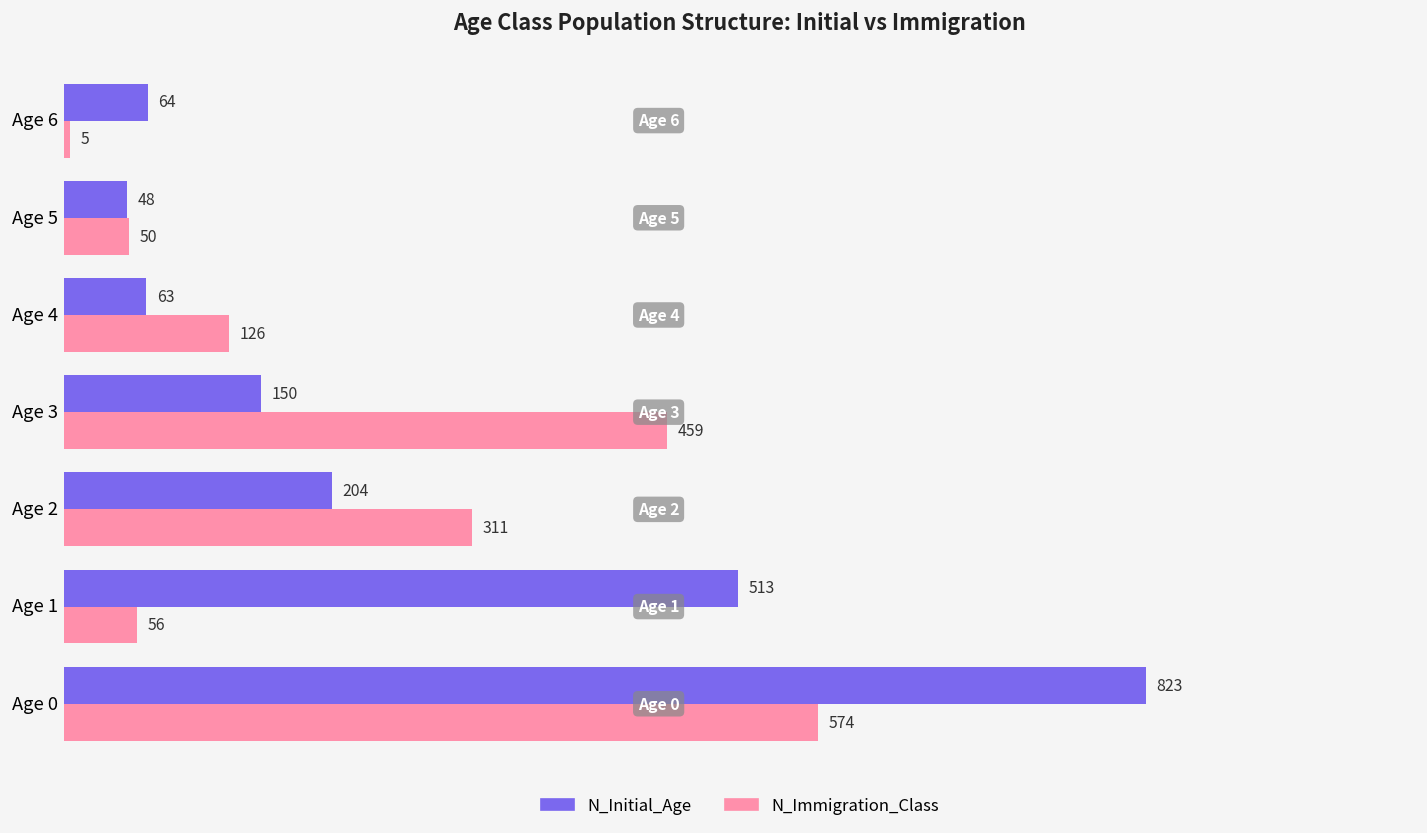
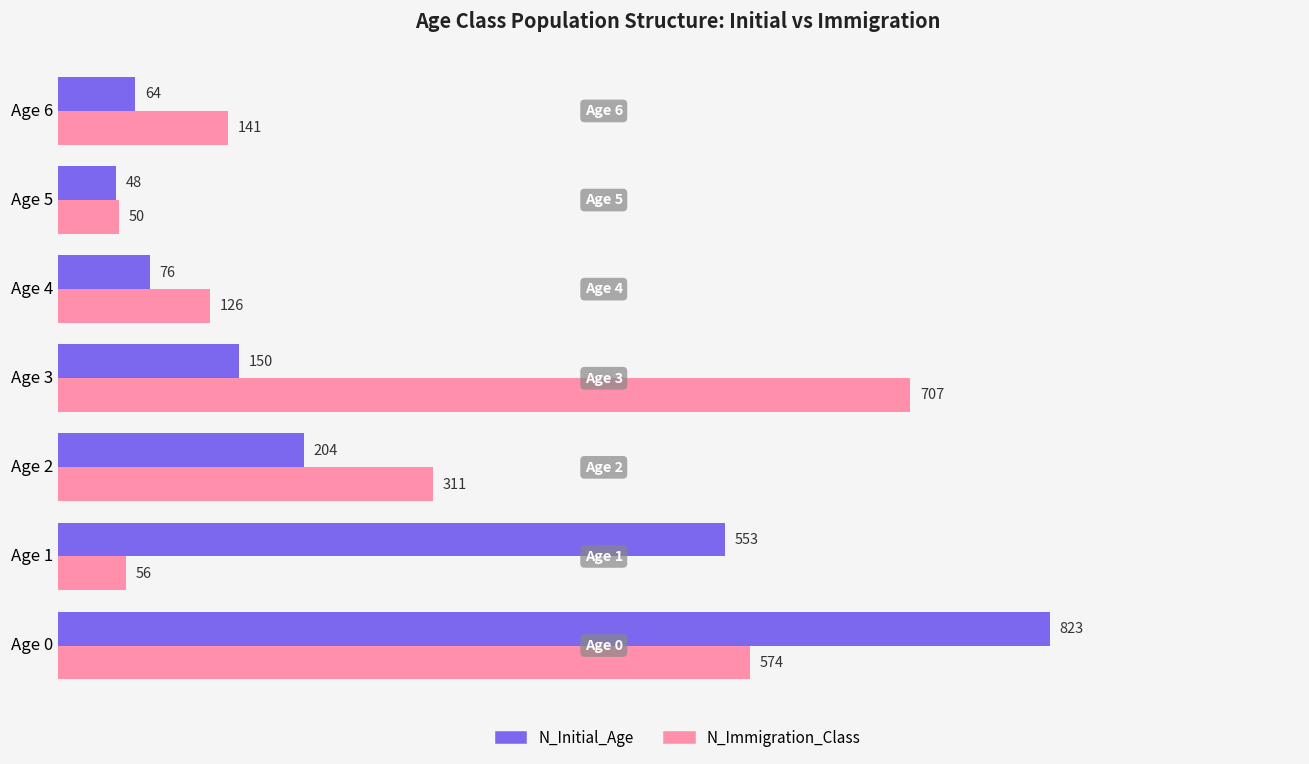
  {
    "N_Initial_Age": {
      "Age 6": 64,
      "Age 5": 48,
-     "Age 4": 63,
+     "Age 4": 76,
      "Age 3": 150,
      "Age 2": 204,
-     "Age 1": 513,
+     "Age 1": 553,
      "Age 0": 823
    },
    "N_Immigration_Class": {
-     "Age 6": 5,
+     "Age 6": 141,
      "Age 5": 50,
      "Age 4": 126,
-     "Age 3": 459,
+     "Age 3": 707,
      "Age 2": 311,
      "Age 1": 56,
      "Age 0": 574
    }
  }
